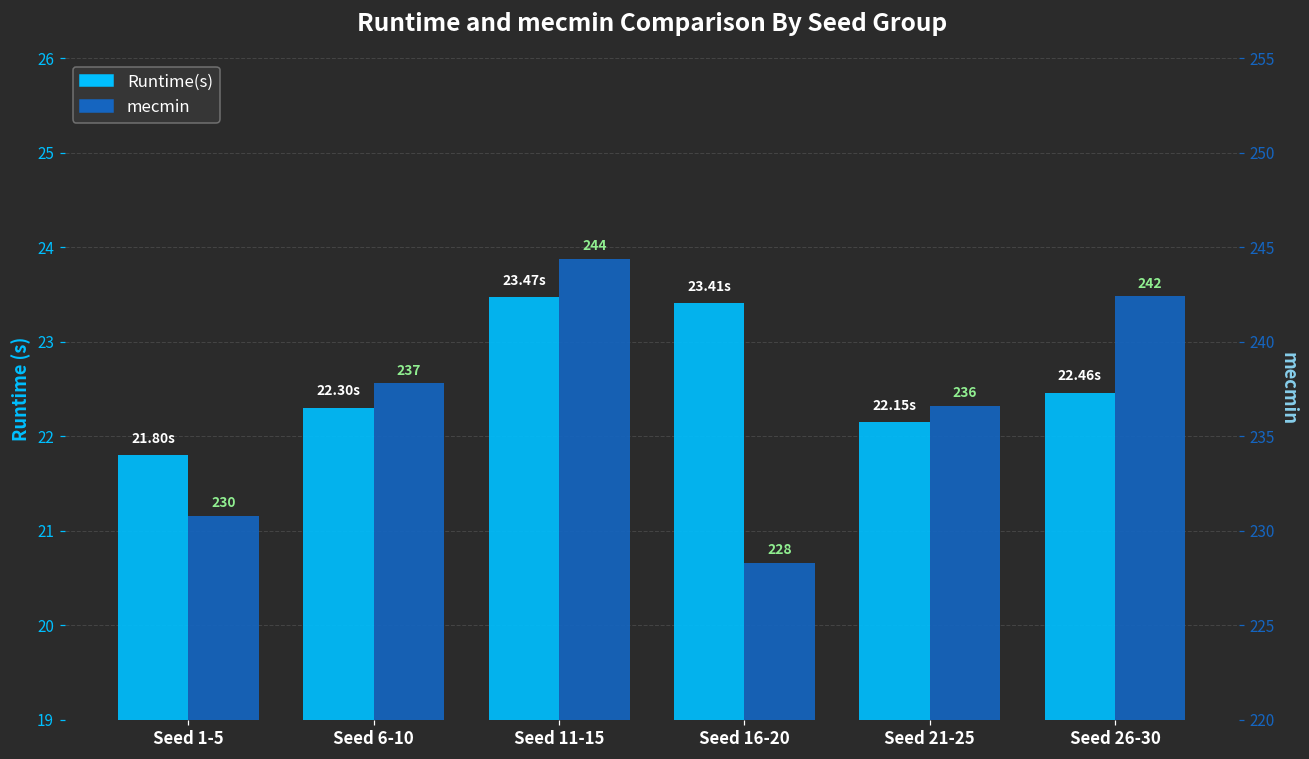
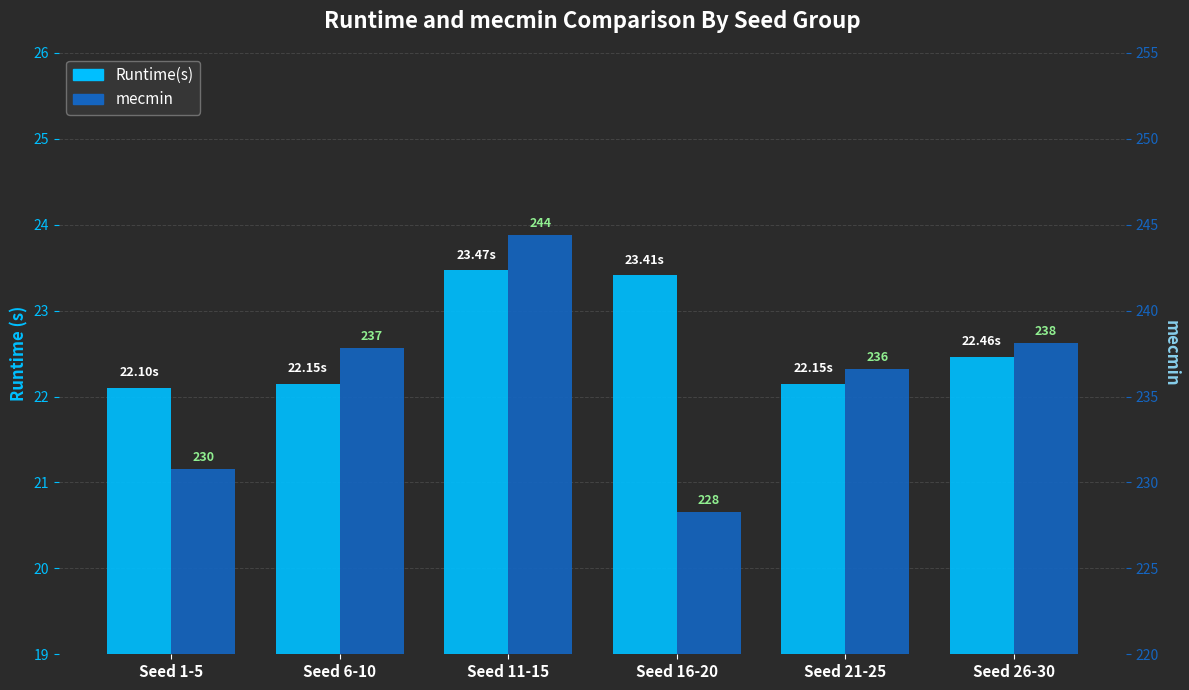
  {
    "Runtime(s)": {
-     "Seed 1-5": "21.80s",
-     "Seed 6-10": "22.30s",
+     "Seed 1-5": "22.10s",
+     "Seed 6-10": "22.15s",
      "Seed 11-15": "23.47s",
      "Seed 16-20": "23.41s",
      "Seed 21-25": "22.15s",
      "Seed 26-30": "22.46s"
    },
    "mecmin": {
      "Seed 11-15": "244",
      "Seed 16-20": "228",
-     "Seed 26-30": "242"
+     "Seed 26-30": "238"
    }
  }
